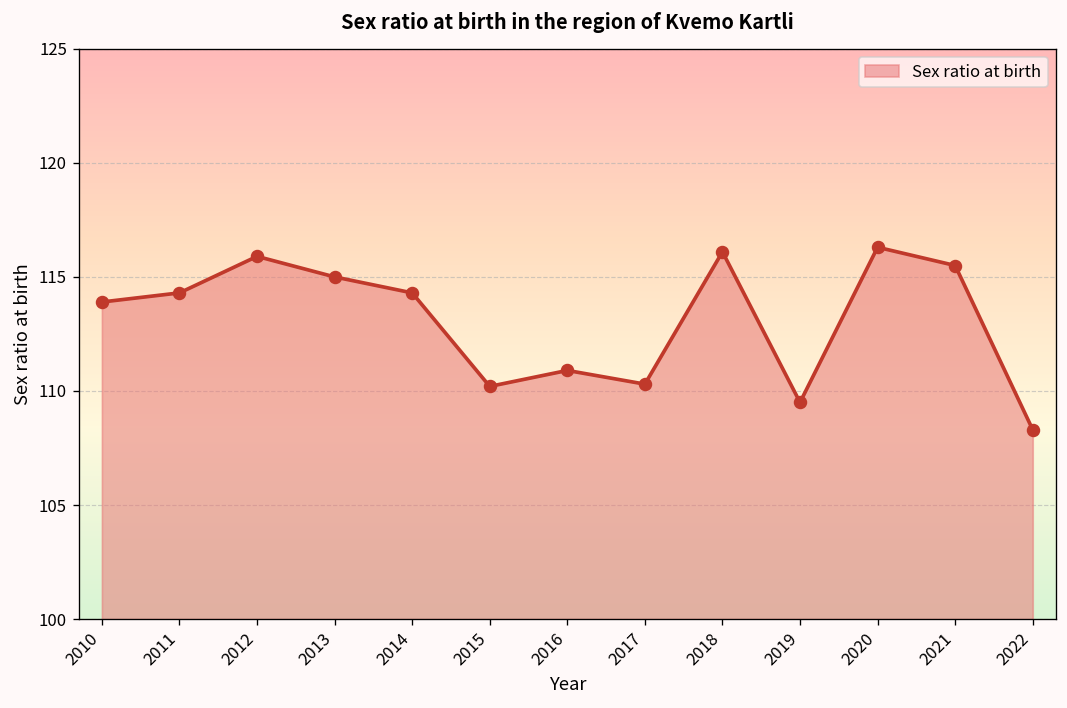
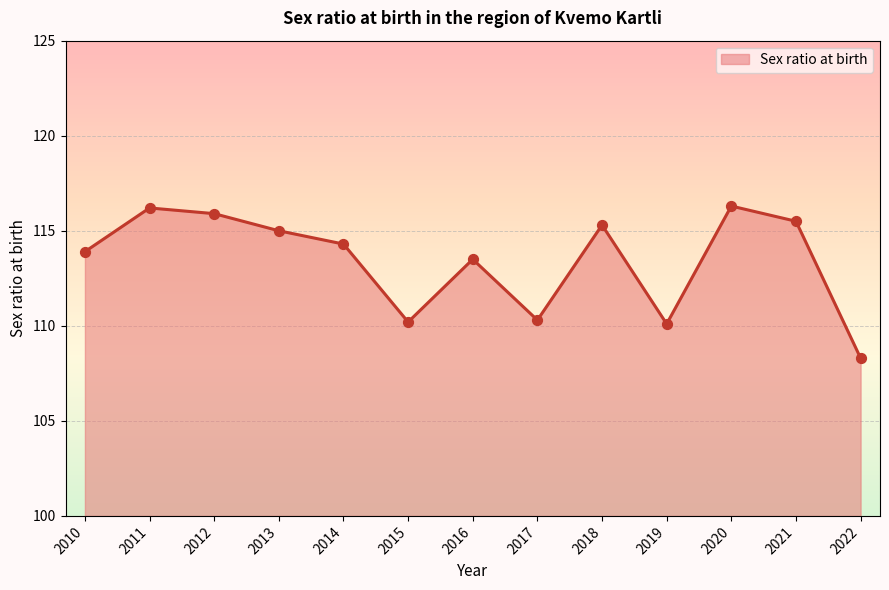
  {
    "2010": 113.9,
-   "2011": 114.3,
+   "2011": 116.2,
    "2012": 115.9,
    "2013": 115.0,
    "2014": 114.3,
    "2015": 110.2,
-   "2016": 110.9,
+   "2016": 113.5,
    "2017": 110.3,
-   "2018": 116.1,
-   "2019": 109.5,
+   "2018": 115.3,
+   "2019": 110.1,
    "2020": 116.3,
    "2021": 115.5,
    "2022": 108.3
  }
